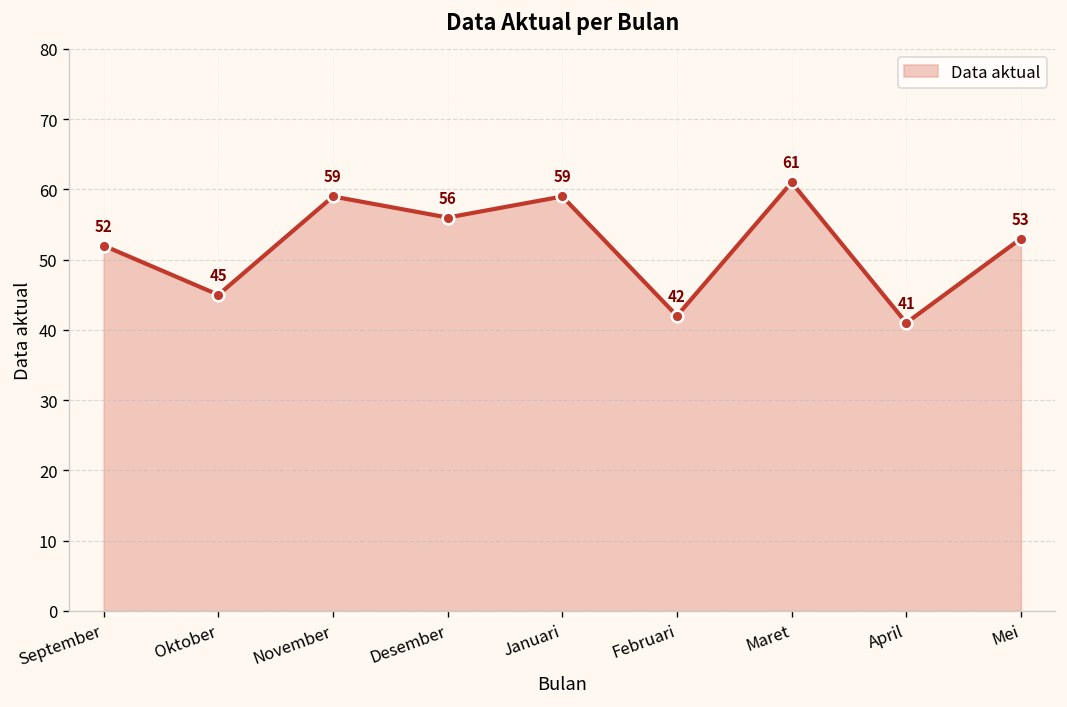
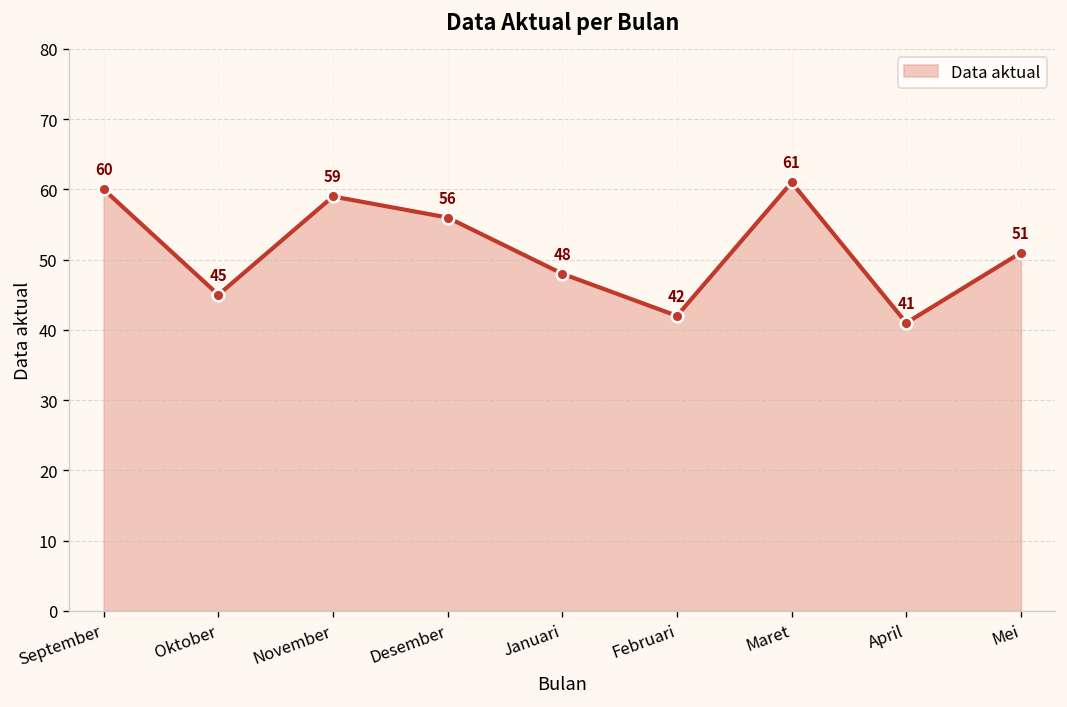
  {
-   "September": 52,
+   "September": 60,
    "Oktober": 45,
    "November": 59,
    "Desember": 56,
-   "Januari": 59,
+   "Januari": 48,
    "Februari": 42,
    "Maret": 61,
    "April": 41,
-   "Mei": 53
+   "Mei": 51
  }
